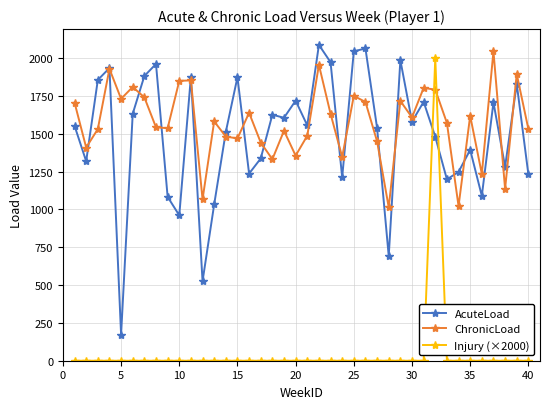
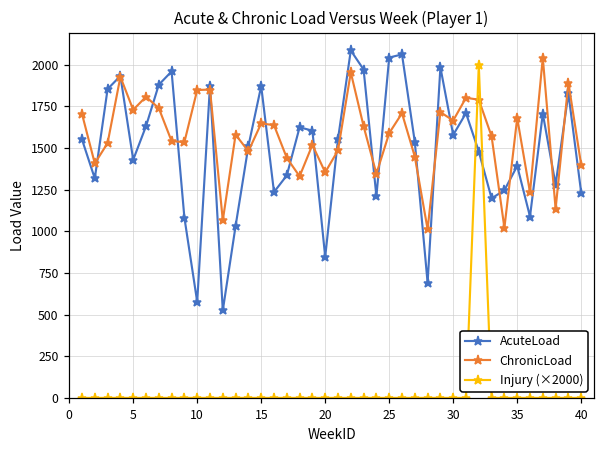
  {
    "AcuteLoad": {
-     "5": 170,
-     "10": 960,
+     "5": 1430,
+     "10": 580,
      "15": 1870,
-     "20": 1720,
+     "20": 850,
      "25": 2040,
      "30": 1580,
      "35": 1390,
      "40": 1230
    },
    "ChronicLoad": {
      "5": 1730,
      "10": 1850,
-     "15": 1470,
+     "15": 1650,
      "20": 1350,
-     "25": 1750,
-     "30": 1610,
-     "35": 1620,
-     "40": 1530
+     "25": 1590,
+     "30": 1670,
+     "35": 1680,
+     "40": 1400
    },
    "Injury (×2000)": {
      "5": 0,
      "10": 0,
      "15": 0,
      "20": 0,
      "25": 0,
      "30": 0,
      "35": 0,
      "40": 0
    }
  }
